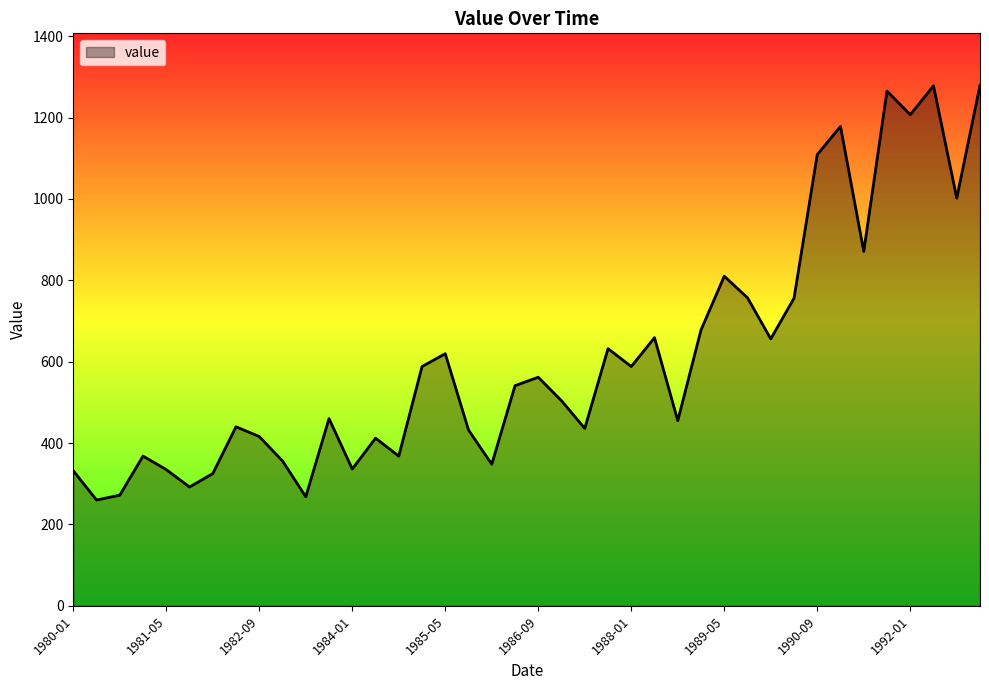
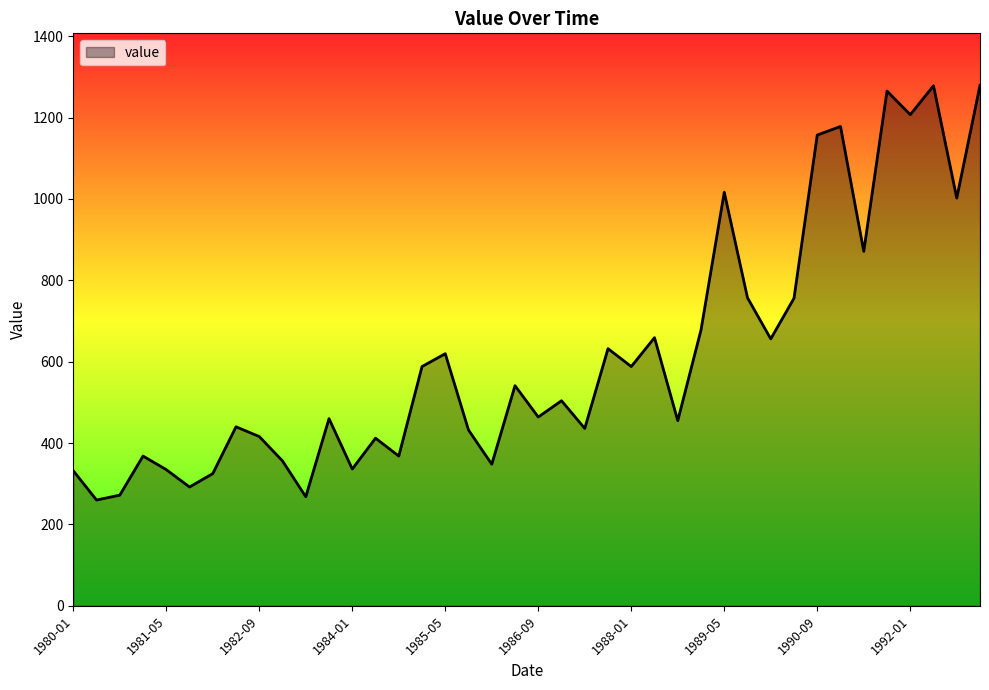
  {
    "1980-01": 330,
    "1981-05": 330,
    "1982-09": 420,
    "1984-01": 340,
    "1985-05": 620,
-   "1986-09": 560,
+   "1986-09": 460,
    "1988-01": 590,
-   "1989-05": 810,
-   "1990-09": 1110,
+   "1989-05": 1020,
+   "1990-09": 1160,
    "1992-01": 1210
  }
